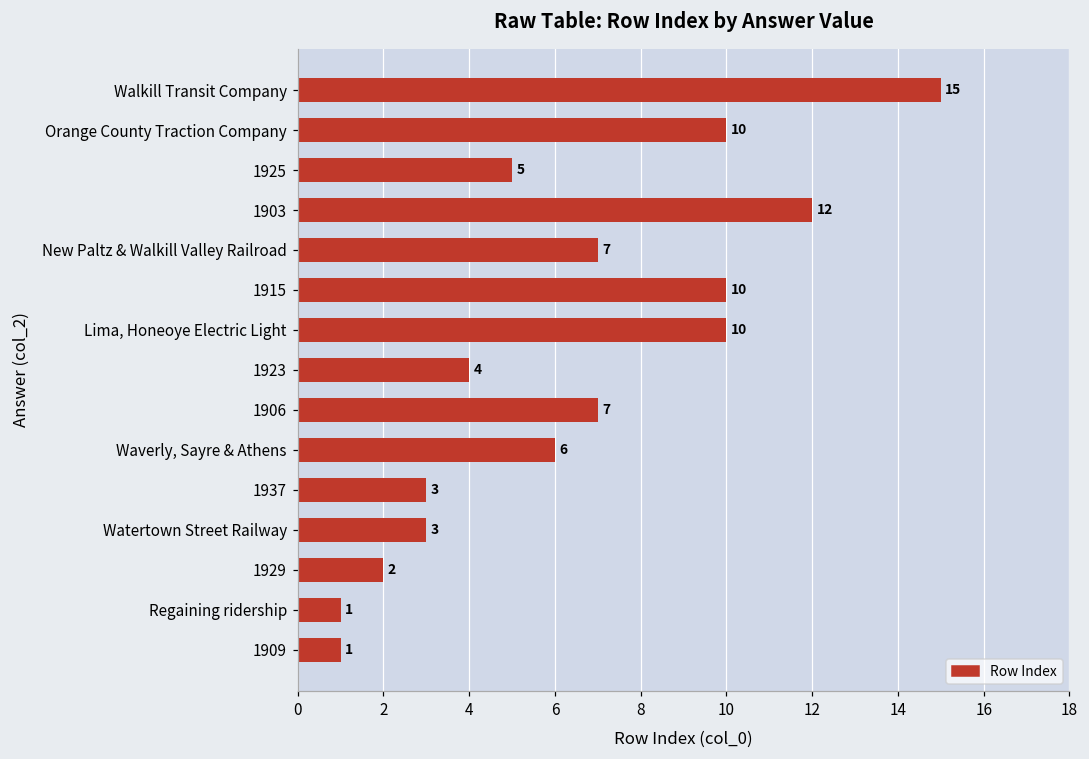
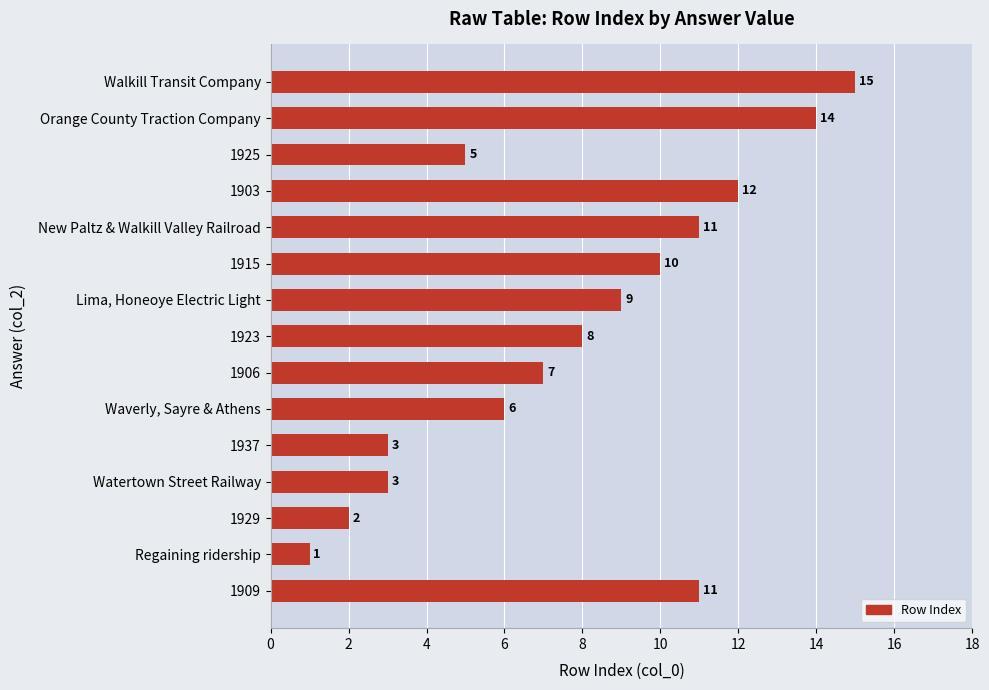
  {
    "Walkill Transit Company": 15,
-   "Orange County Traction Company": 10,
+   "Orange County Traction Company": 14,
    "1925": 5,
    "1903": 12,
-   "New Paltz & Walkill Valley Railroad": 7,
+   "New Paltz & Walkill Valley Railroad": 11,
    "1915": 10,
-   "Lima, Honeoye Electric Light": 10,
-   "1923": 4,
+   "Lima, Honeoye Electric Light": 9,
+   "1923": 8,
    "1906": 7,
    "Waverly, Sayre & Athens": 6,
    "1937": 3,
    "Watertown Street Railway": 3,
    "1929": 2,
    "Regaining ridership": 1,
-   "1909": 1
+   "1909": 11
  }
